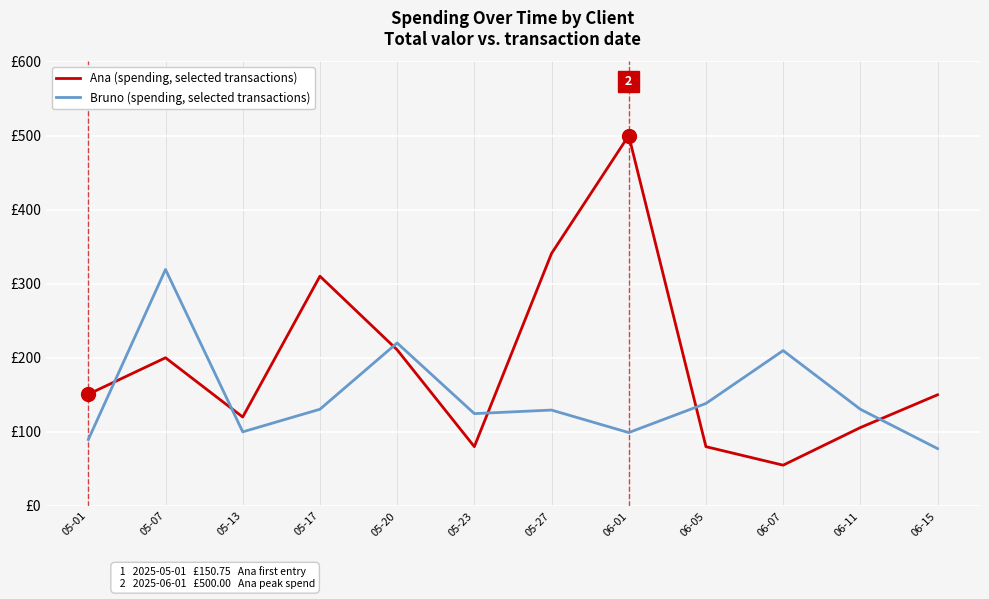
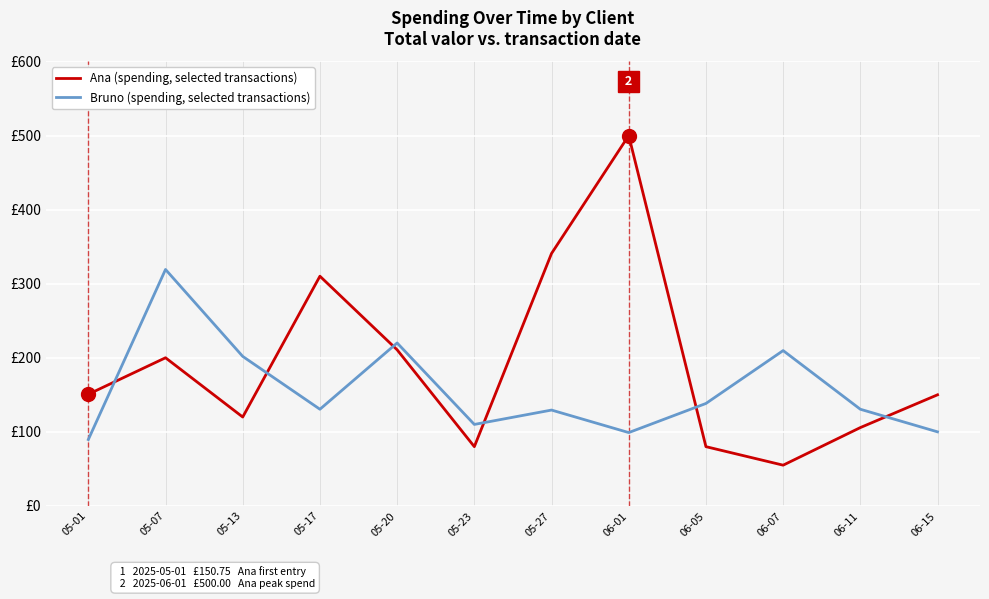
  {
    "Bruno (spending, selected transactions)": {
      "05-01": "£90",
      "05-07": "£320",
-     "05-13": "£100",
+     "05-13": "£200",
      "05-17": "£130",
      "05-20": "£220",
-     "05-23": "£120",
+     "05-23": "£110",
      "05-27": "£130",
      "06-01": "£100",
      "06-05": "£140",
      "06-07": "£210",
      "06-11": "£130",
-     "06-15": "£80"
+     "06-15": "£100"
    }
  }
